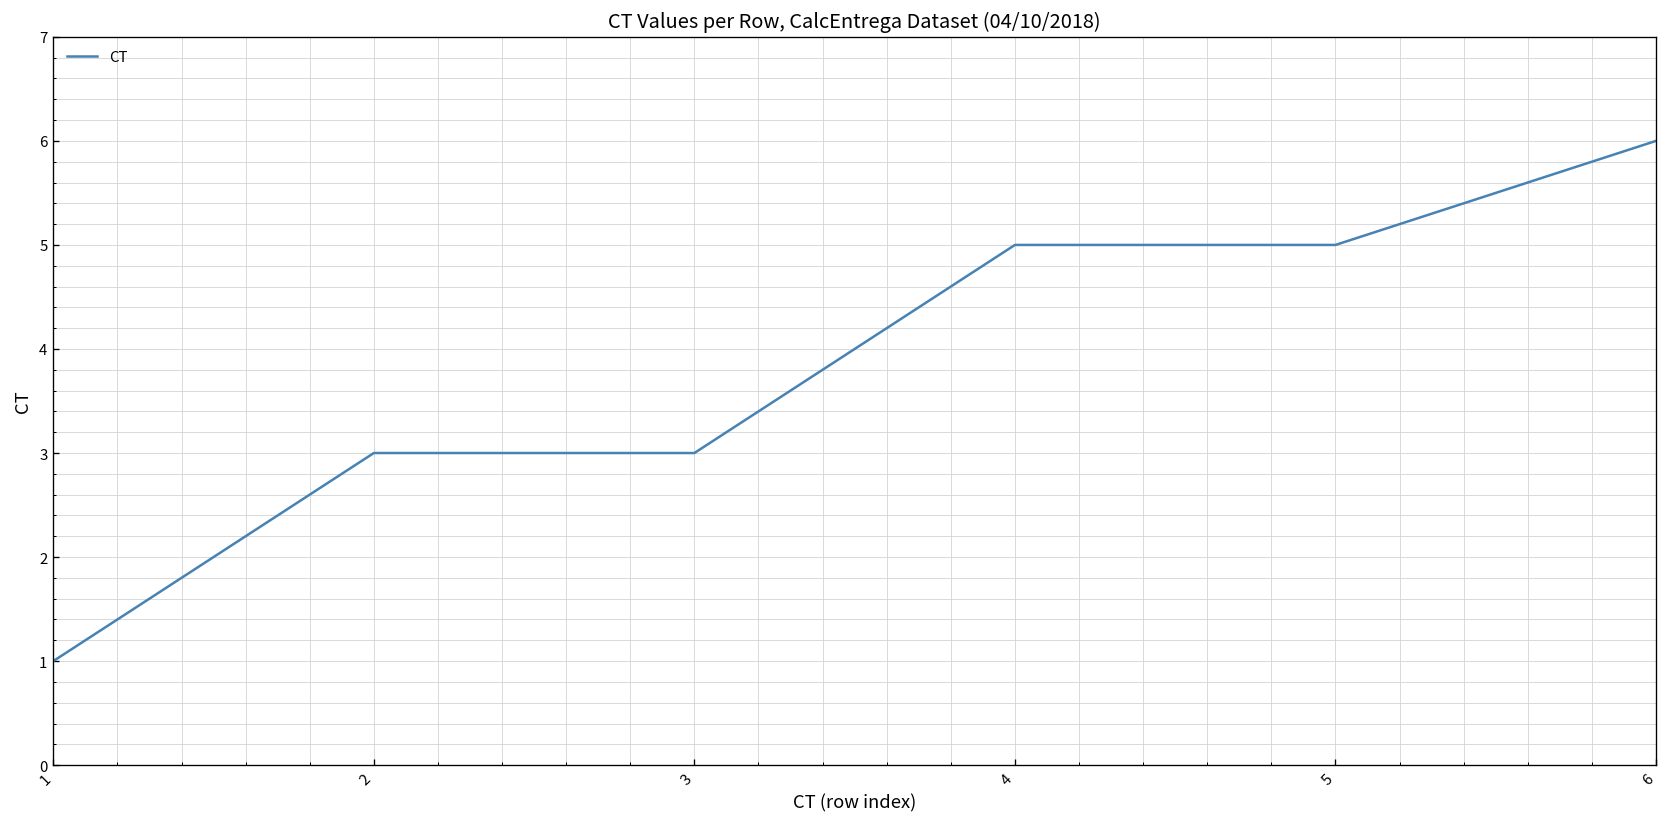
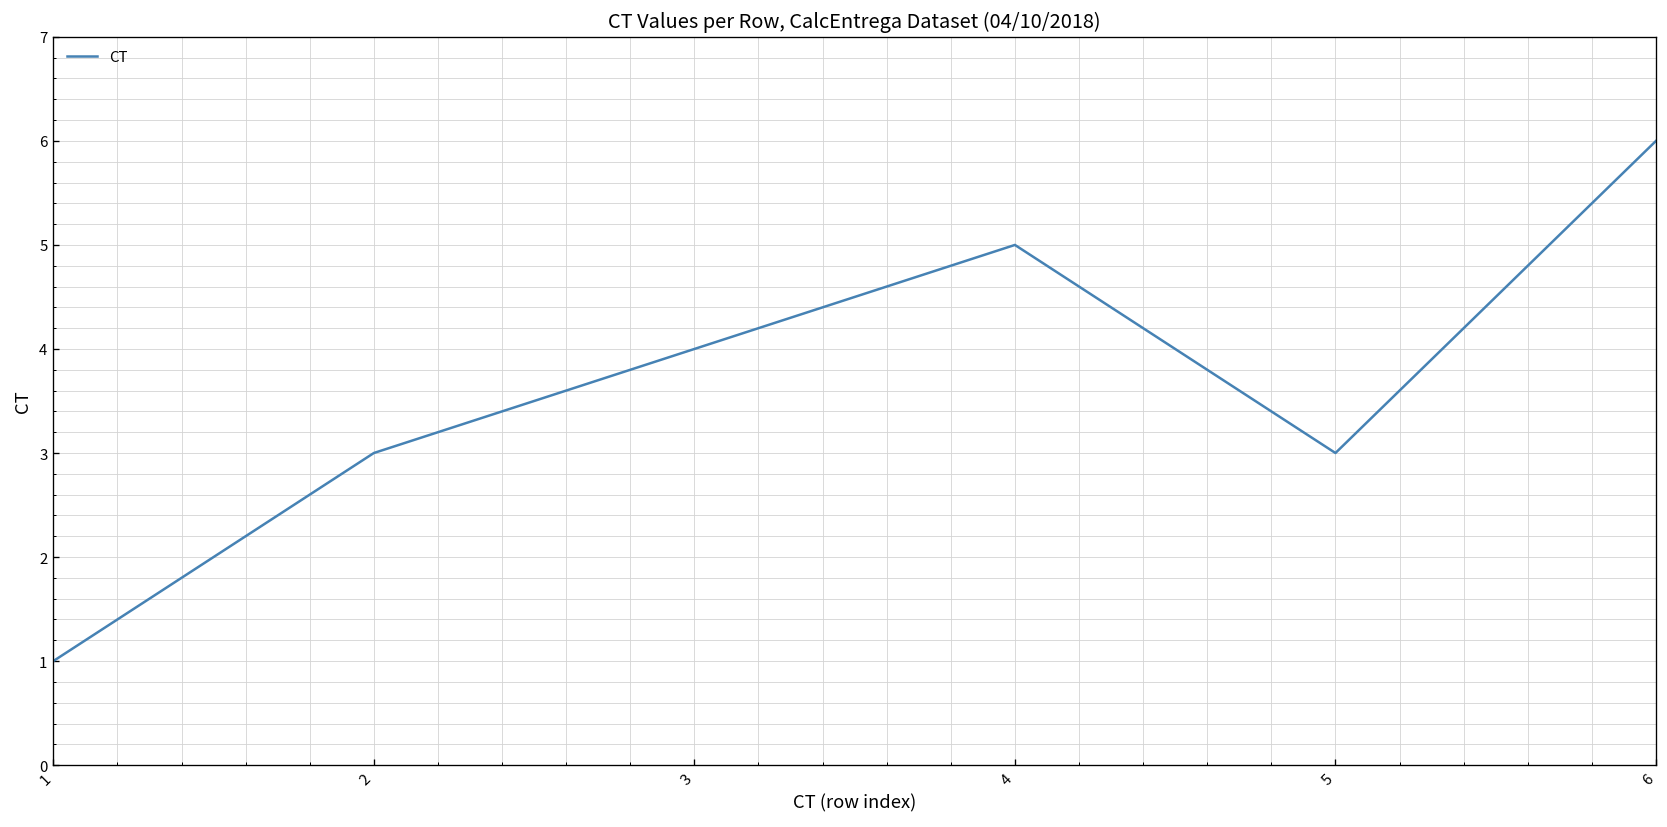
  {
    "1": 1,
    "2": 3,
-   "3": 3,
+   "3": 4,
    "4": 5,
-   "5": 5,
+   "5": 3,
    "6": 6
  }
